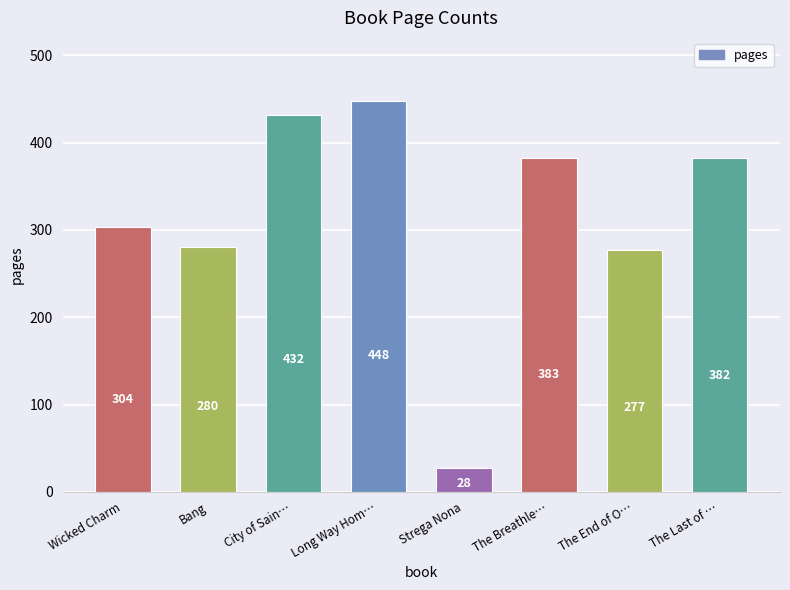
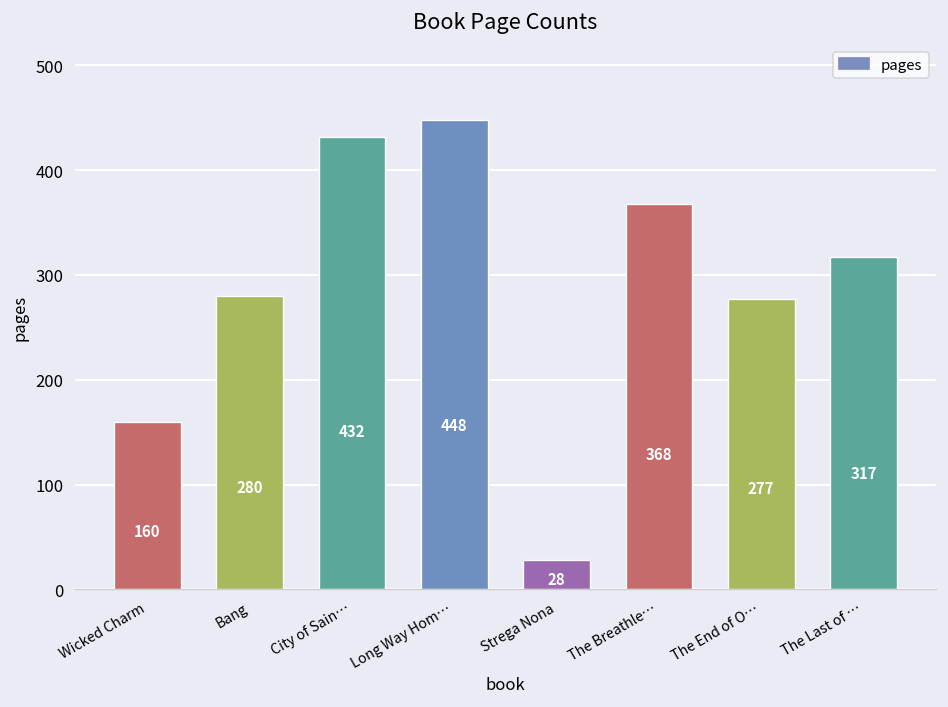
  {
-   "Wicked Charm": 304,
+   "Wicked Charm": 160,
    "Bang": 280,
    "City of Sain…": 432,
    "Long Way Hom…": 448,
    "Strega Nona": 28,
-   "The Breathle…": 383,
+   "The Breathle…": 368,
    "The End of O…": 277,
-   "The Last of …": 382
+   "The Last of …": 317
  }
